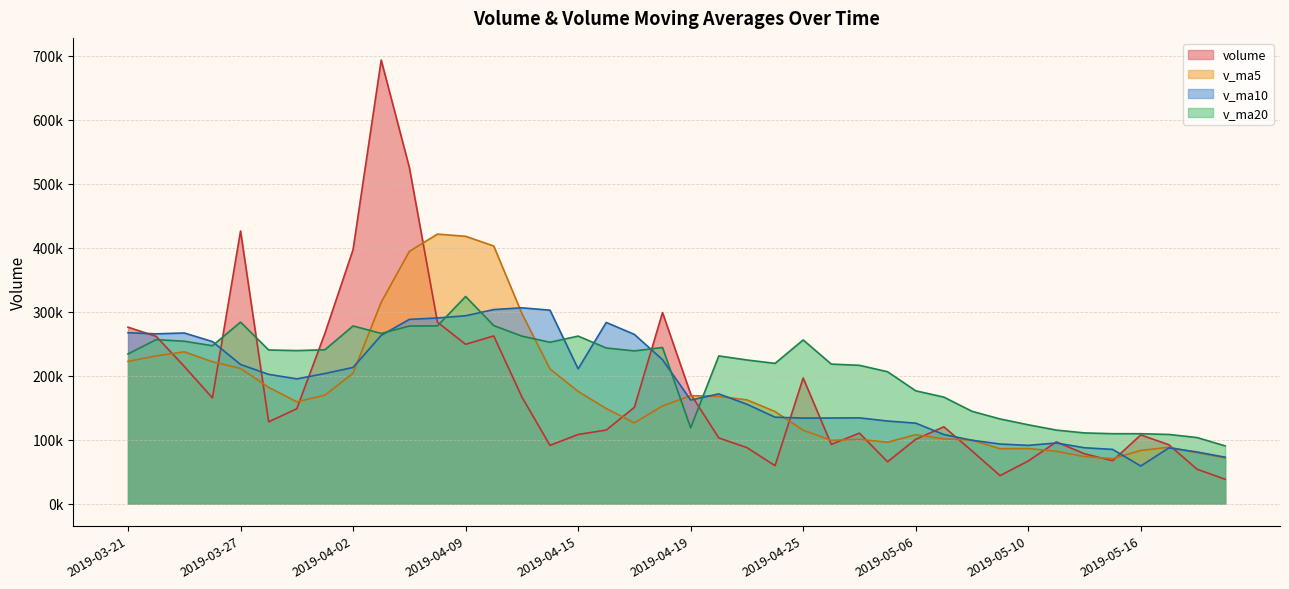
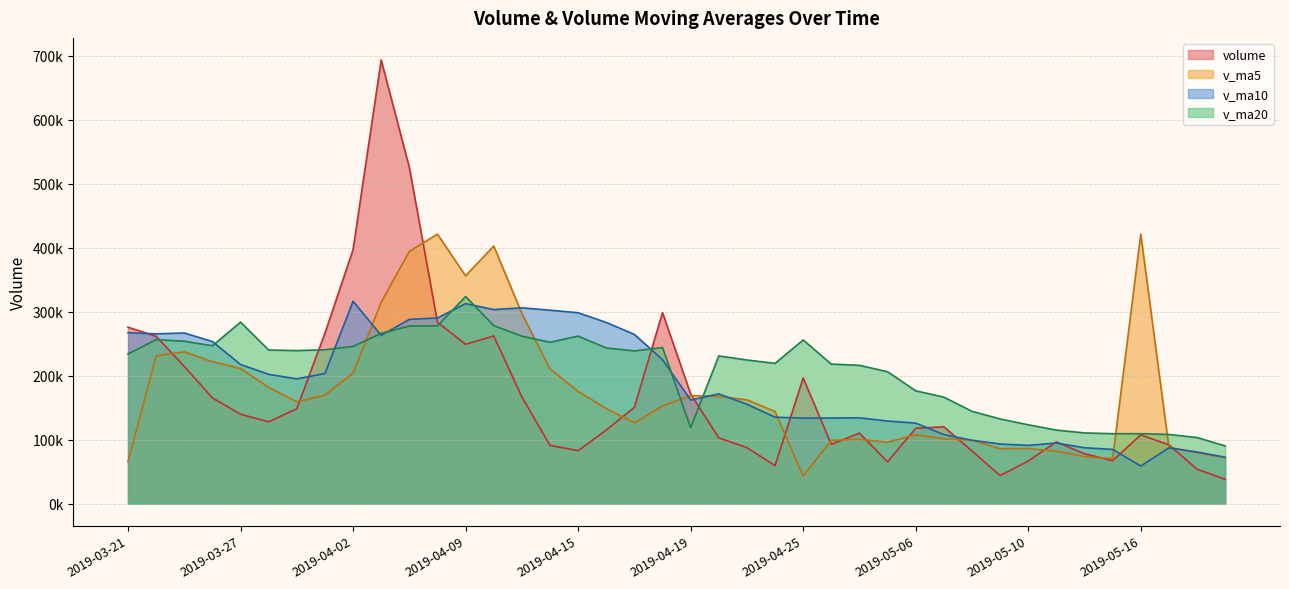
  {
    "volume": {
      "2019-03-21": 280000,
-     "2019-03-27": 430000,
+     "2019-03-27": 140000,
      "2019-04-02": 400000,
      "2019-04-09": 250000,
-     "2019-04-15": 110000,
+     "2019-04-15": 80000,
      "2019-04-25": 200000,
-     "2019-05-06": 100000,
+     "2019-05-06": 120000,
      "2019-05-10": 70000
    },
    "v_ma5": {
-     "2019-03-21": 220000,
+     "2019-03-21": 70000,
      "2019-03-27": 210000,
      "2019-04-02": 200000,
-     "2019-04-09": 420000,
+     "2019-04-09": 360000,
      "2019-04-15": 180000,
-     "2019-04-25": 110000,
+     "2019-04-25": 40000,
      "2019-05-06": 110000,
      "2019-05-10": 90000,
-     "2019-05-16": 80000
+     "2019-05-16": 420000
    },
    "v_ma10": {
      "2019-03-21": 270000,
      "2019-03-27": 220000,
-     "2019-04-02": 210000,
-     "2019-04-09": 290000,
-     "2019-04-15": 210000,
+     "2019-04-02": 320000,
+     "2019-04-09": 310000,
+     "2019-04-15": 300000,
      "2019-04-19": 160000,
      "2019-04-25": 130000,
      "2019-05-06": 130000,
      "2019-05-10": 90000,
      "2019-05-16": 60000
    },
    "v_ma20": {
      "2019-03-21": 230000,
      "2019-03-27": 280000,
-     "2019-04-02": 280000,
+     "2019-04-02": 250000,
      "2019-04-09": 320000,
      "2019-04-15": 260000,
      "2019-04-19": 120000,
      "2019-04-25": 260000,
      "2019-05-06": 180000,
      "2019-05-10": 120000
    }
  }
